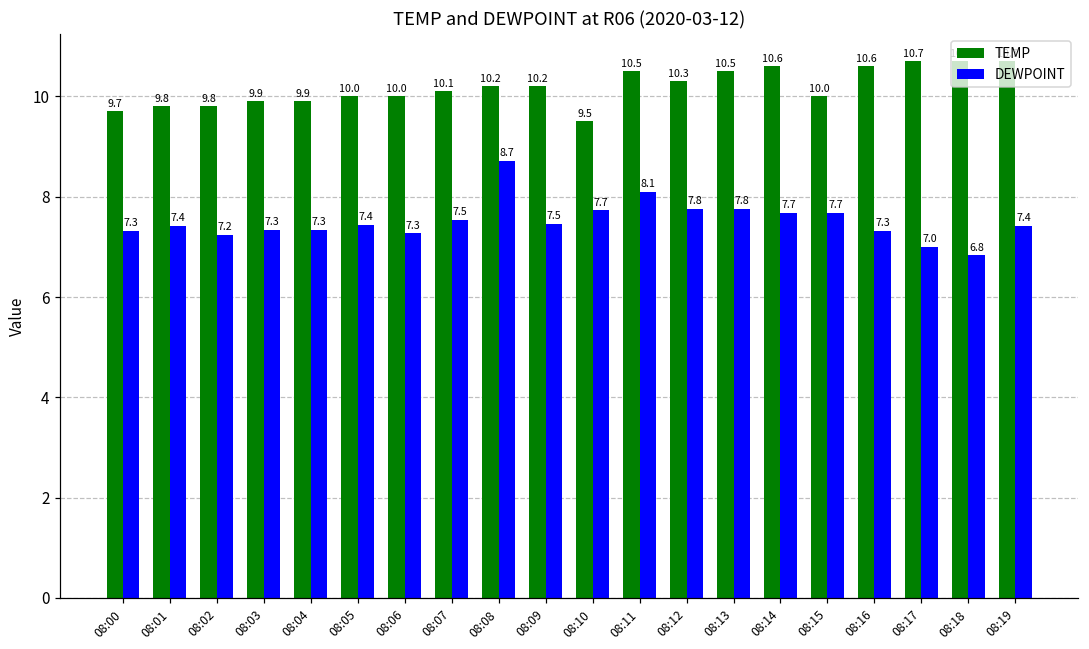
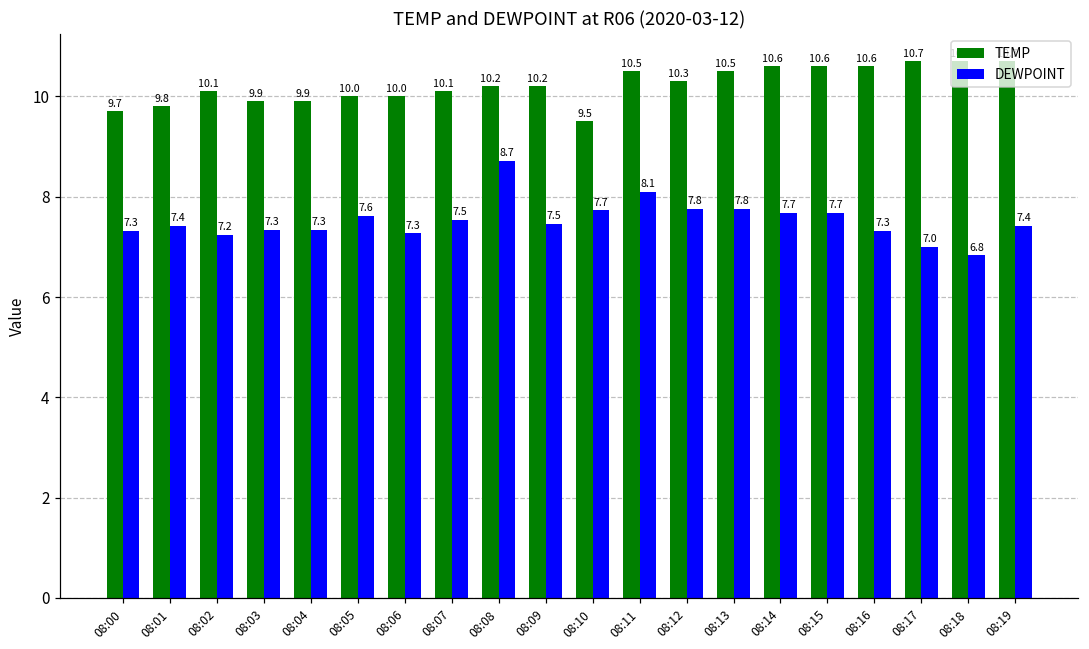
  {
    "TEMP": {
      "08:00": 9.7,
      "08:01": 9.8,
-     "08:02": 9.8,
+     "08:02": 10.1,
      "08:03": 9.9,
      "08:04": 9.9,
      "08:05": 10.0,
      "08:06": 10.0,
      "08:07": 10.1,
      "08:08": 10.2,
      "08:09": 10.2,
      "08:10": 9.5,
      "08:11": 10.5,
      "08:12": 10.3,
      "08:13": 10.5,
      "08:14": 10.6,
-     "08:15": 10.0,
+     "08:15": 10.6,
      "08:16": 10.6,
      "08:17": 10.7
    },
    "DEWPOINT": {
      "08:00": 7.3,
      "08:01": 7.4,
      "08:02": 7.2,
      "08:03": 7.3,
      "08:04": 7.3,
-     "08:05": 7.4,
+     "08:05": 7.6,
      "08:06": 7.3,
      "08:07": 7.5,
      "08:08": 8.7,
      "08:09": 7.5,
      "08:10": 7.7,
      "08:11": 8.1,
      "08:12": 7.8,
      "08:13": 7.8,
      "08:14": 7.7,
      "08:15": 7.7,
      "08:16": 7.3,
      "08:17": 7.0,
      "08:18": 6.8,
      "08:19": 7.4
    }
  }
